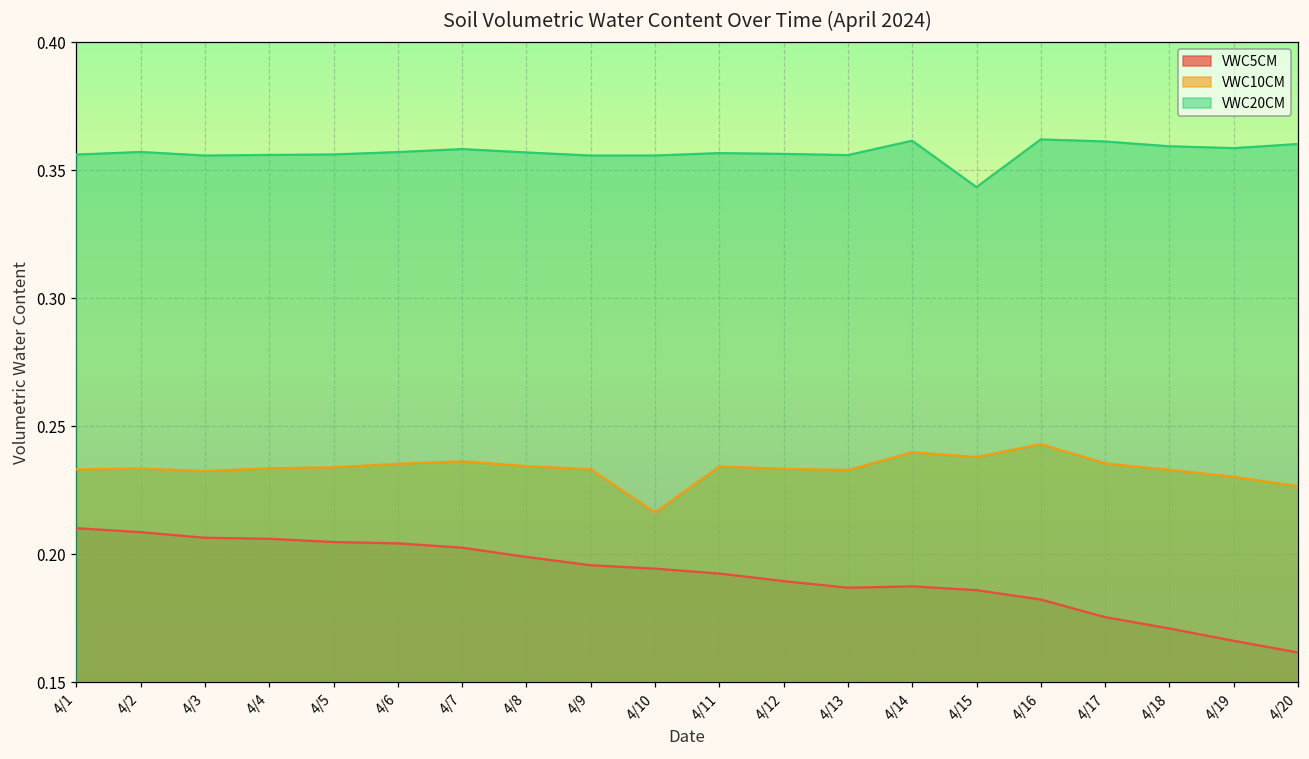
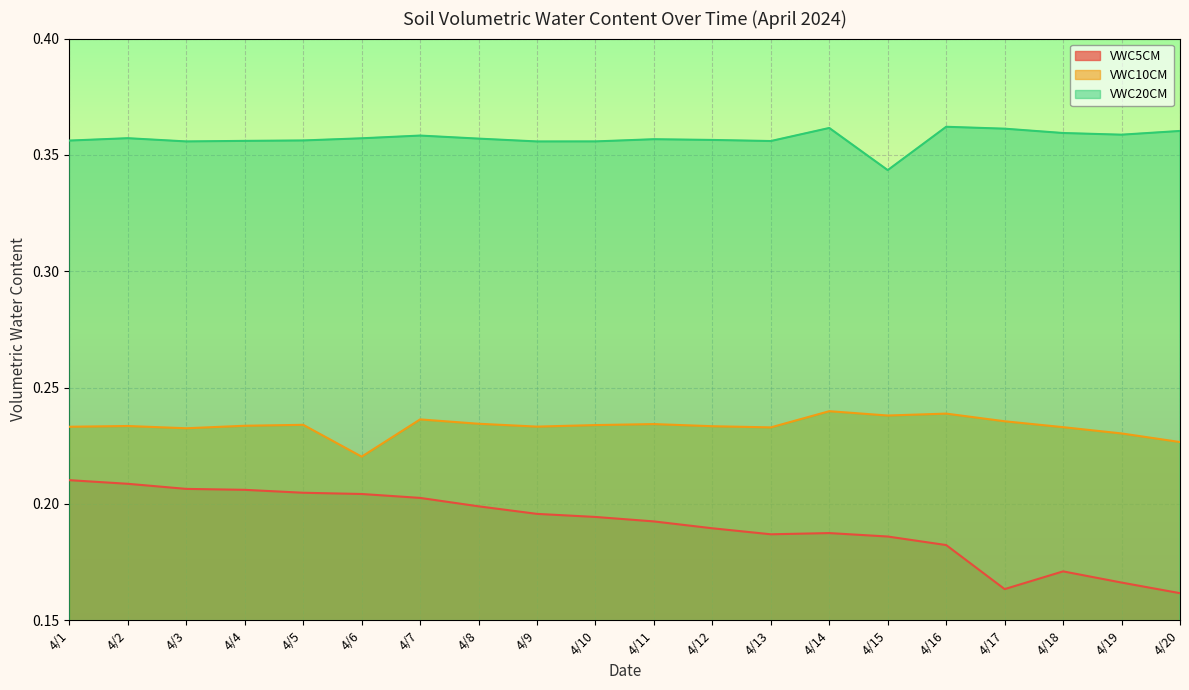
  {
    "VWC5CM": {
      "4/1": 0.210,
      "4/2": 0.209,
      "4/3": 0.206,
      "4/4": 0.206,
      "4/5": 0.205,
      "4/6": 0.204,
      "4/7": 0.203,
      "4/8": 0.199,
      "4/9": 0.196,
      "4/10": 0.194,
      "4/11": 0.192,
      "4/12": 0.190,
      "4/13": 0.187,
      "4/14": 0.187,
      "4/15": 0.186,
      "4/16": 0.182,
-     "4/17": 0.175,
+     "4/17": 0.163,
      "4/18": 0.171,
      "4/19": 0.166,
      "4/20": 0.162
    },
    "VWC10CM": {
      "4/1": 0.233,
      "4/2": 0.233,
      "4/3": 0.233,
      "4/4": 0.234,
      "4/5": 0.234,
-     "4/6": 0.235,
+     "4/6": 0.220,
      "4/7": 0.236,
      "4/8": 0.234,
      "4/9": 0.233,
-     "4/10": 0.216,
+     "4/10": 0.234,
      "4/11": 0.234,
      "4/12": 0.233,
      "4/13": 0.233,
      "4/14": 0.240,
      "4/15": 0.238,
-     "4/16": 0.243,
+     "4/16": 0.239,
      "4/17": 0.236,
      "4/18": 0.233,
      "4/19": 0.230,
      "4/20": 0.227
    },
    "VWC20CM": {
      "4/1": 0.356,
      "4/2": 0.357,
      "4/3": 0.356,
      "4/4": 0.356,
      "4/5": 0.356,
      "4/6": 0.357,
      "4/7": 0.358,
      "4/8": 0.357,
      "4/9": 0.356,
      "4/10": 0.356,
      "4/11": 0.357,
      "4/12": 0.356,
      "4/13": 0.356,
      "4/14": 0.362,
      "4/15": 0.343,
      "4/16": 0.362,
      "4/17": 0.361,
      "4/18": 0.359,
      "4/19": 0.359,
      "4/20": 0.360
    }
  }
